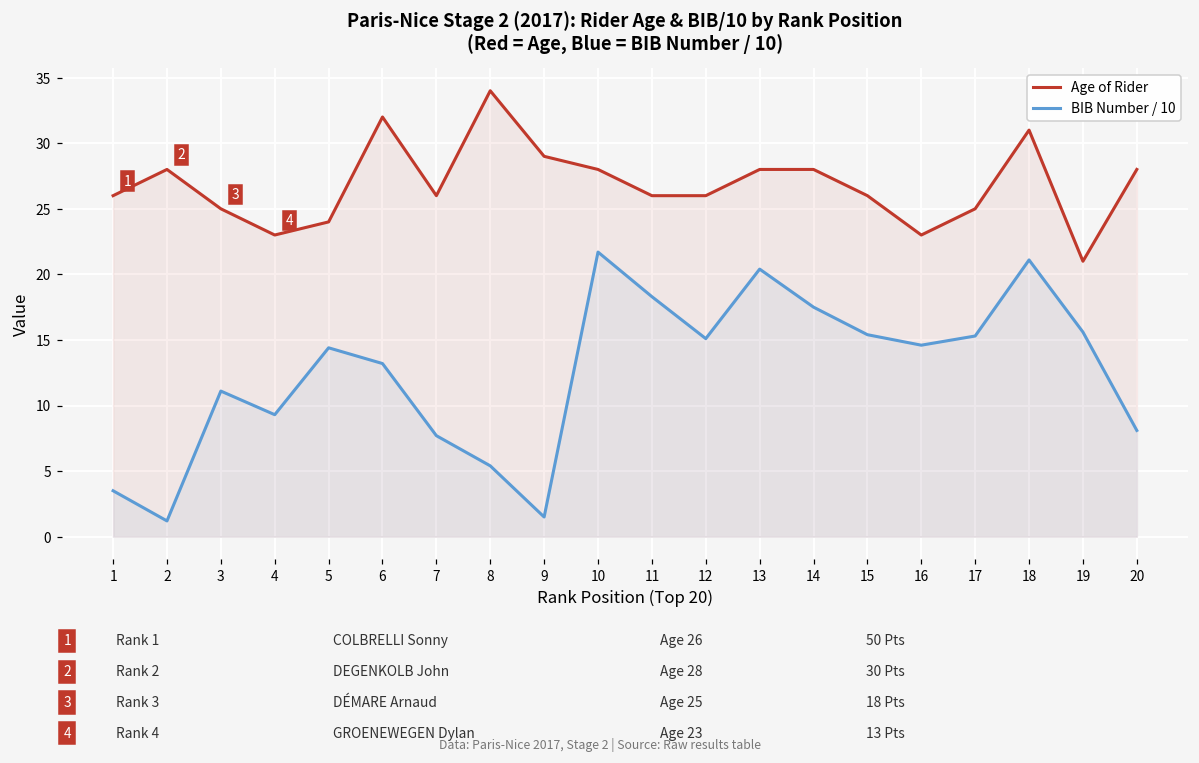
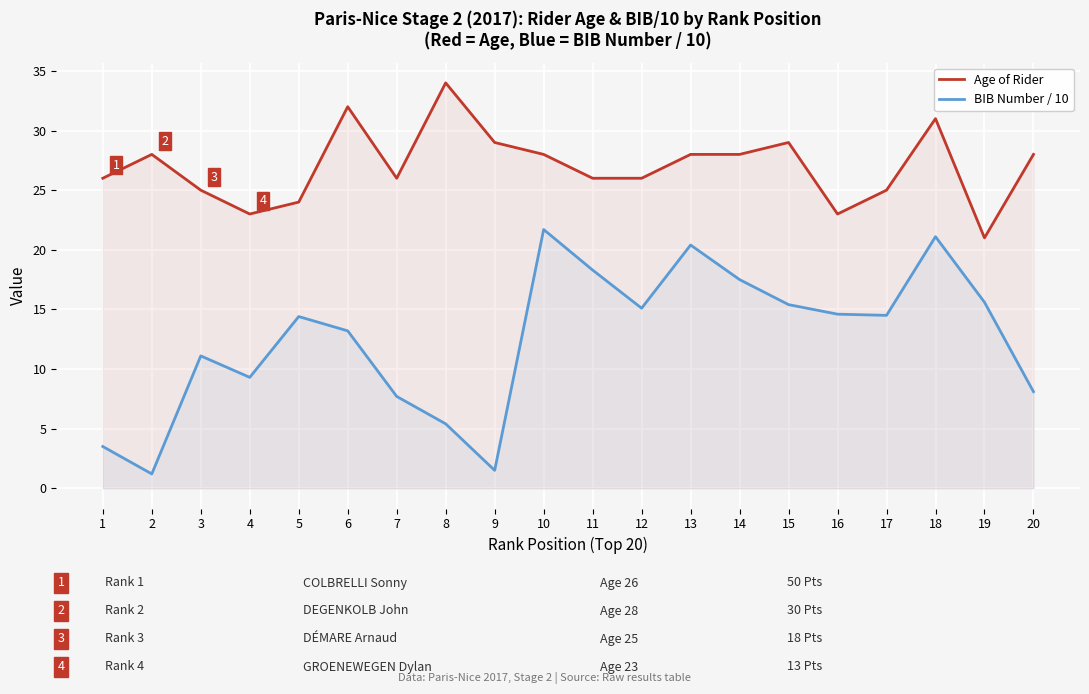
  {
    "Age of Rider": {
      "5": 24,
      "6": 32,
      "7": 26,
      "8": 34,
      "9": 29,
      "10": 28,
      "11": 26,
      "12": 26,
      "13": 28,
      "14": 28,
-     "15": 26,
+     "15": 29,
      "16": 23,
      "17": 25,
      "18": 31,
      "19": 21,
      "20": 28
    },
    "BIB Number / 10": {
      "1": 3.5,
      "2": 1.2,
      "3": 11.1,
      "4": 9.3,
      "5": 14.4,
      "6": 13.2,
      "7": 7.7,
      "8": 5.4,
      "9": 1.5,
      "10": 21.7,
      "11": 18.3,
      "12": 15.1,
      "13": 20.4,
      "14": 17.5,
      "15": 15.4,
      "16": 14.6,
-     "17": 15.3,
+     "17": 14.5,
      "18": 21.1,
      "19": 15.6,
      "20": 8.1
    }
  }
